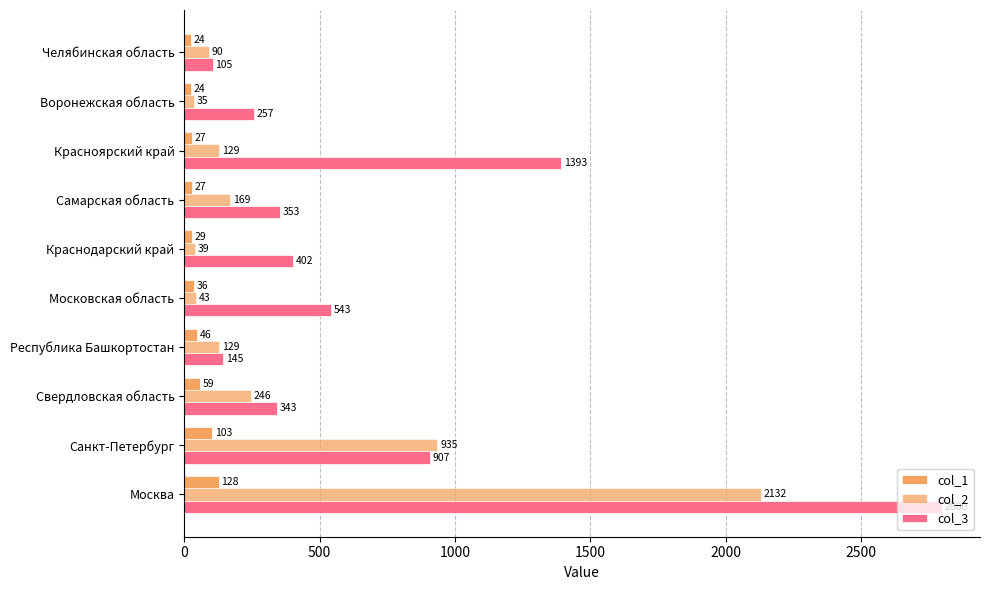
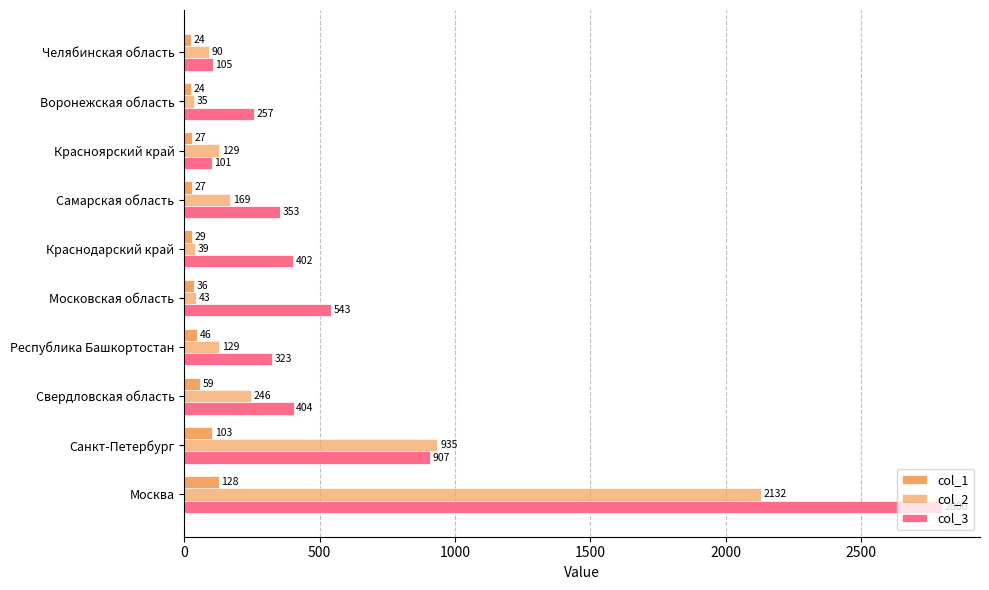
  {
    "col_3": {
      "Челябинская область": 105,
      "Воронежская область": 257,
-     "Красноярский край": 1393,
+     "Красноярский край": 101,
      "Самарская область": 353,
      "Краснодарский край": 402,
      "Московская область": 543,
-     "Республика Башкортостан": 145,
-     "Свердловская область": 343,
+     "Республика Башкортостан": 323,
+     "Свердловская область": 404,
      "Санкт-Петербург": 907
    }
  }
